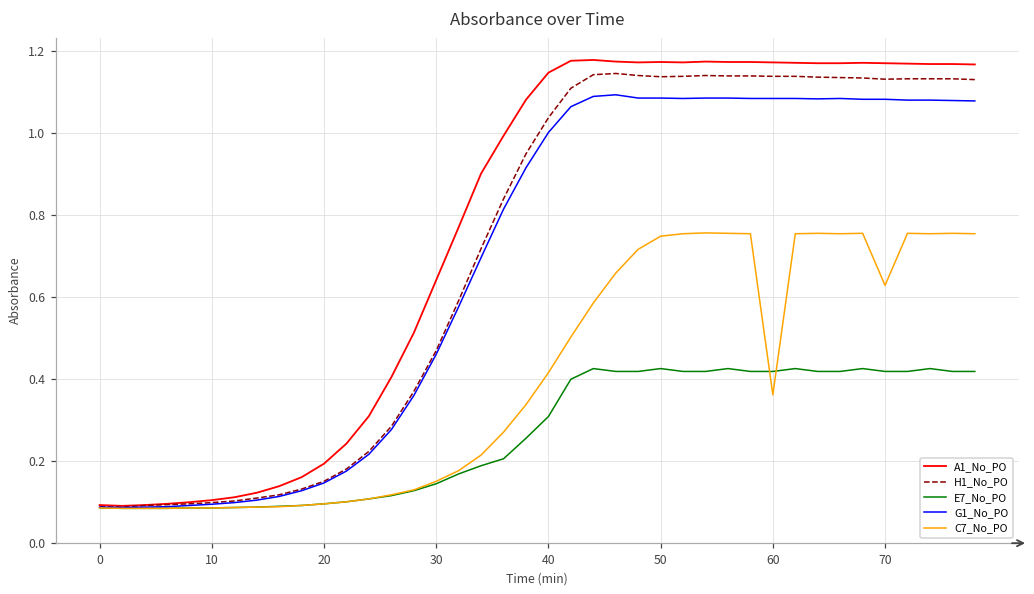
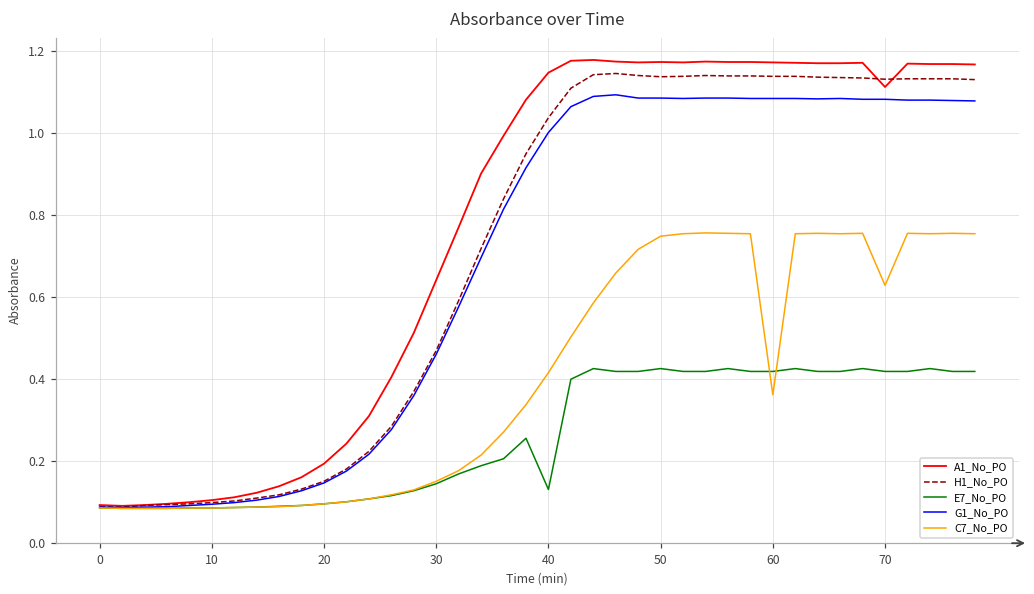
  {
    "A1_No_PO": {
      "20": 0.19,
      "30": 0.64,
      "40": 1.15,
      "50": 1.17,
      "60": 1.17,
-     "70": 1.17
+     "70": 1.11
    },
    "H1_No_PO": {
      "30": 0.47,
      "40": 1.04,
      "50": 1.14,
      "60": 1.14,
      "70": 1.13
    },
    "E7_No_PO": {
-     "40": 0.31,
+     "40": 0.13,
      "50": 0.43,
      "60": 0.42,
      "70": 0.42
    },
    "G1_No_PO": {
      "30": 0.46,
      "40": 1.00,
      "50": 1.09,
      "60": 1.09,
      "70": 1.08
    },
    "C7_No_PO": {
      "40": 0.42,
      "50": 0.75,
      "60": 0.36,
      "70": 0.63
    }
  }
